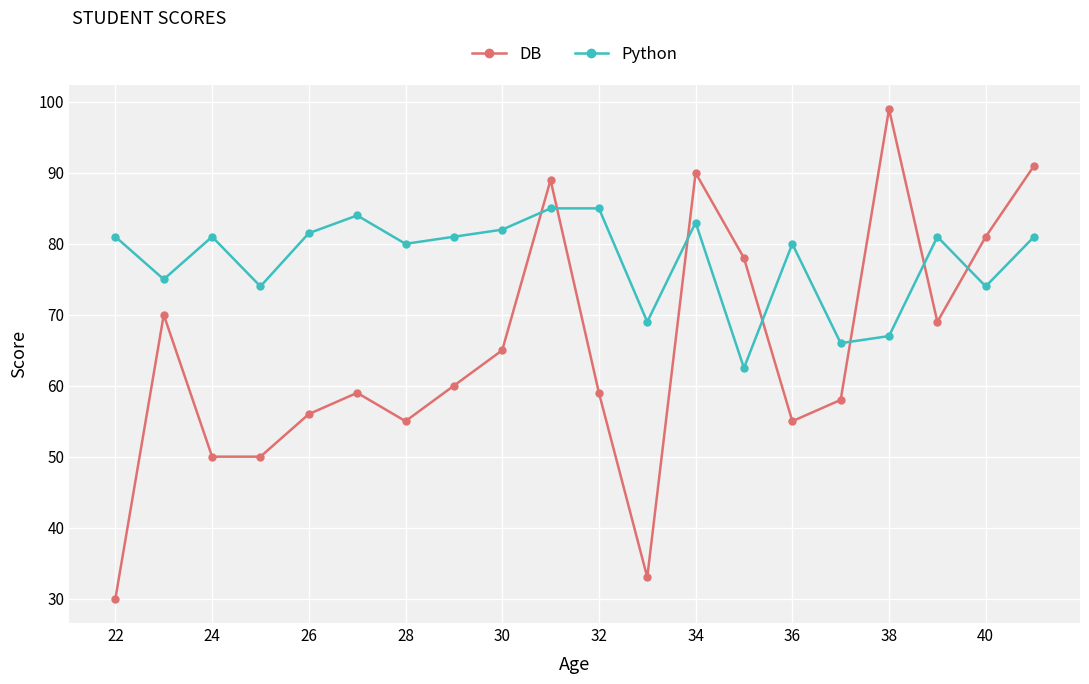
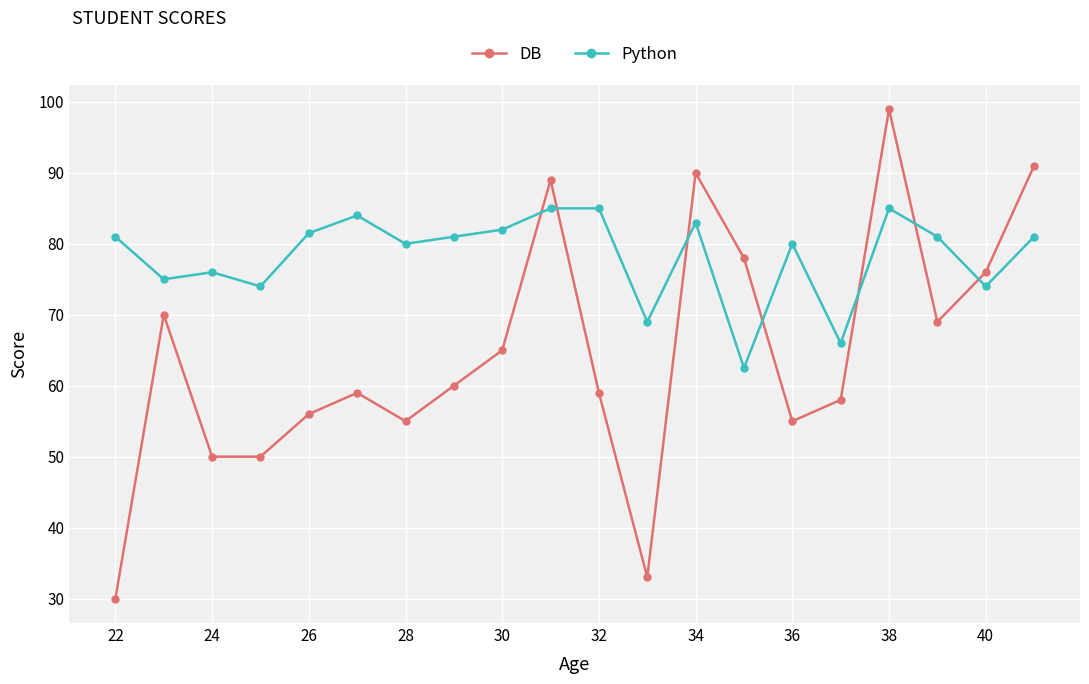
  {
    "DB": {
      "22": 30,
      "24": 50,
      "26": 56,
      "28": 55,
      "30": 65,
      "32": 59,
      "34": 90,
      "36": 55,
      "38": 99,
-     "40": 81
+     "40": 76
    },
    "Python": {
      "22": 81,
-     "24": 81,
+     "24": 76,
      "26": 82,
      "28": 80,
      "30": 82,
      "32": 85,
      "34": 83,
      "36": 80,
-     "38": 67,
+     "38": 85,
      "40": 74
    }
  }
